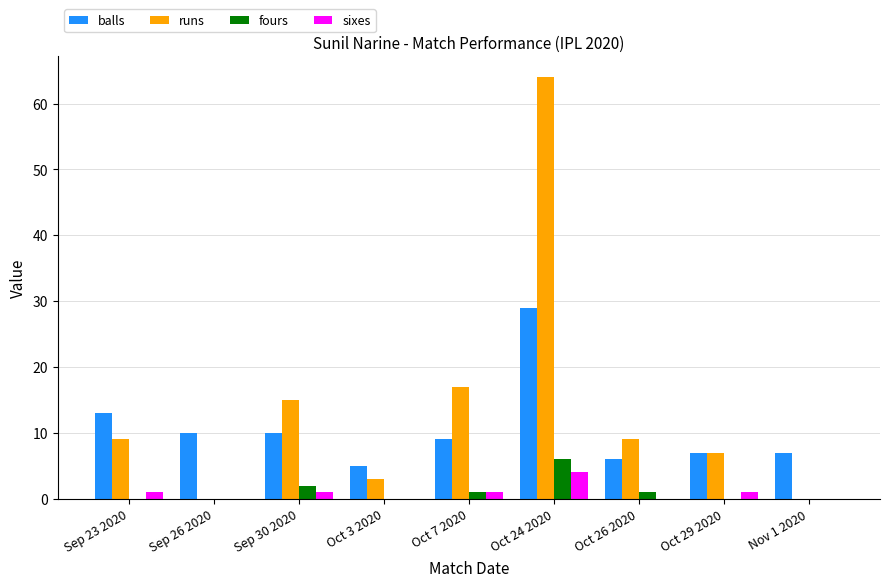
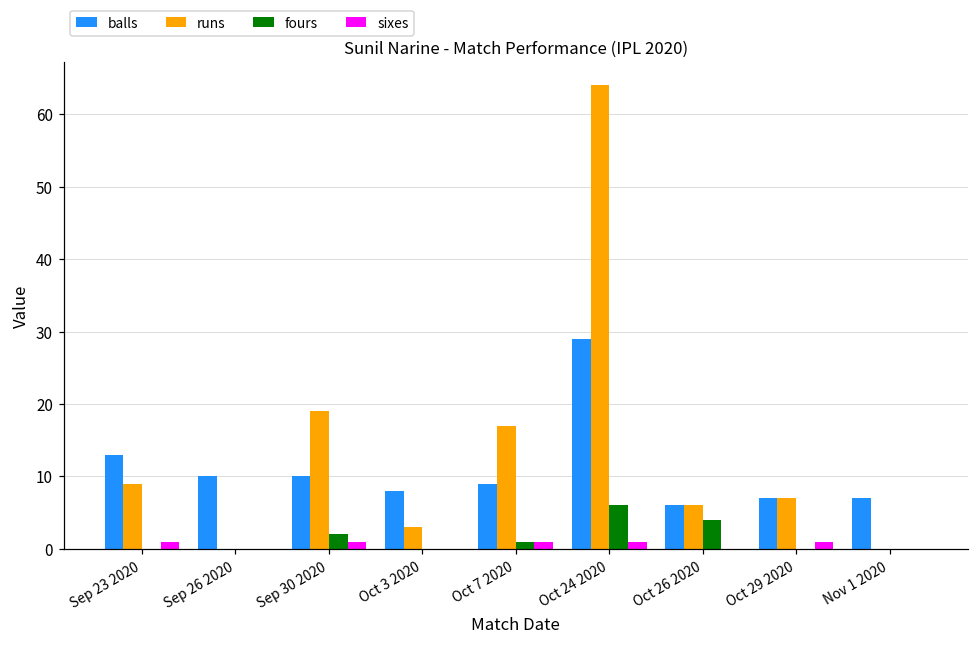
  {
    "balls": {
      "Sep 23 2020": 13,
      "Sep 26 2020": 10,
      "Sep 30 2020": 10,
-     "Oct 3 2020": 5,
+     "Oct 3 2020": 8,
      "Oct 7 2020": 9,
      "Oct 24 2020": 29,
      "Oct 26 2020": 6,
      "Oct 29 2020": 7,
      "Nov 1 2020": 7
    },
    "runs": {
      "Sep 23 2020": 9,
      "Sep 26 2020": 0,
-     "Sep 30 2020": 15,
+     "Sep 30 2020": 19,
      "Oct 3 2020": 3,
      "Oct 7 2020": 17,
      "Oct 24 2020": 64,
-     "Oct 26 2020": 9,
+     "Oct 26 2020": 6,
      "Oct 29 2020": 7,
      "Nov 1 2020": 0
    },
    "fours": {
      "Sep 23 2020": 0,
      "Sep 26 2020": 0,
      "Sep 30 2020": 2,
      "Oct 3 2020": 0,
      "Oct 7 2020": 1,
      "Oct 24 2020": 6,
-     "Oct 26 2020": 1,
+     "Oct 26 2020": 4,
      "Oct 29 2020": 0,
      "Nov 1 2020": 0
    },
    "sixes": {
      "Sep 23 2020": 1,
      "Sep 26 2020": 0,
      "Sep 30 2020": 1,
      "Oct 3 2020": 0,
      "Oct 7 2020": 1,
-     "Oct 24 2020": 4,
+     "Oct 24 2020": 1,
      "Oct 26 2020": 0,
      "Oct 29 2020": 1,
      "Nov 1 2020": 0
    }
  }
